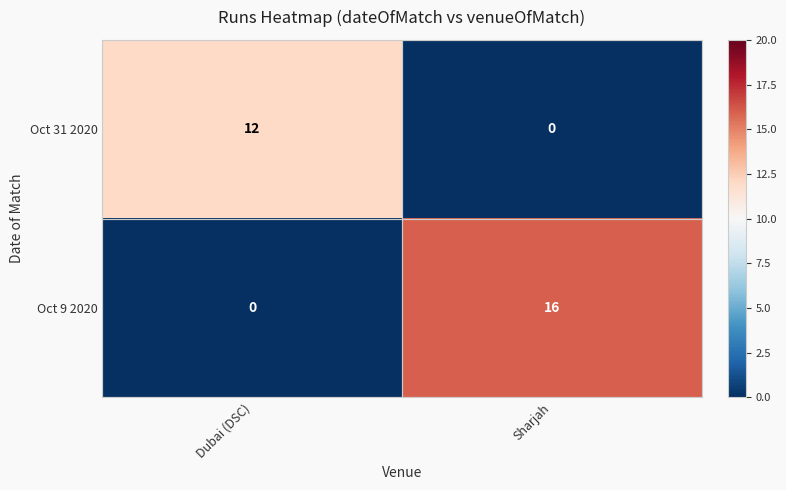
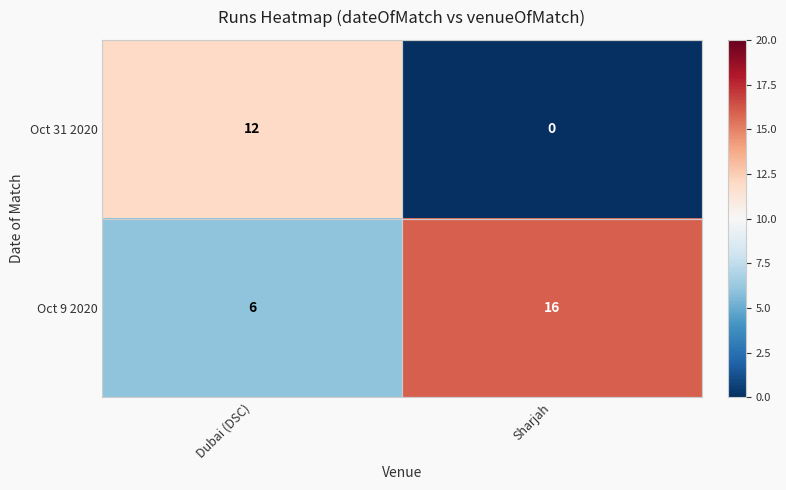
  {
    "Oct 31 2020": {
      "Dubai (DSC)": 12,
      "Sharjah": 0
    },
    "Oct 9 2020": {
-     "Dubai (DSC)": 0,
+     "Dubai (DSC)": 6,
      "Sharjah": 16
    }
  }
